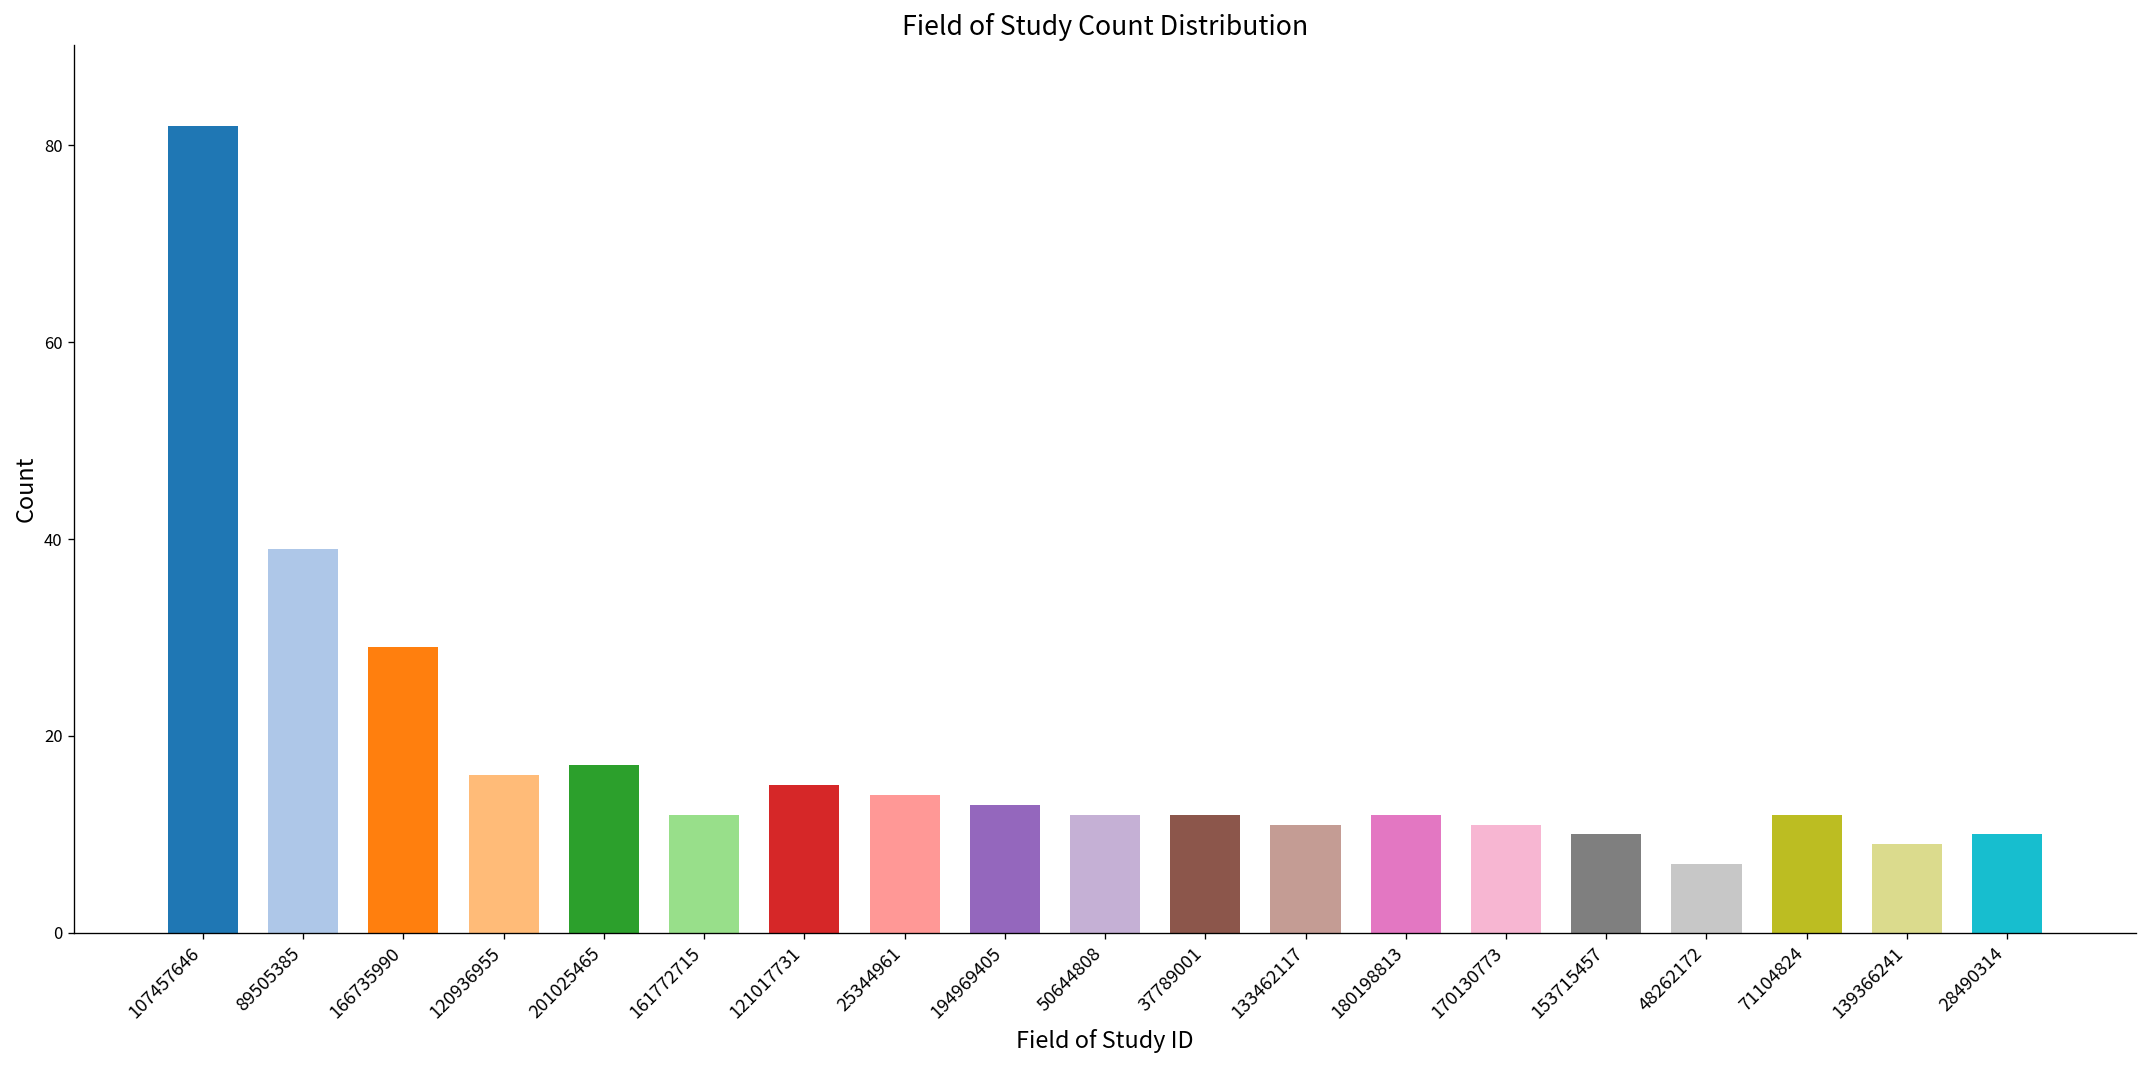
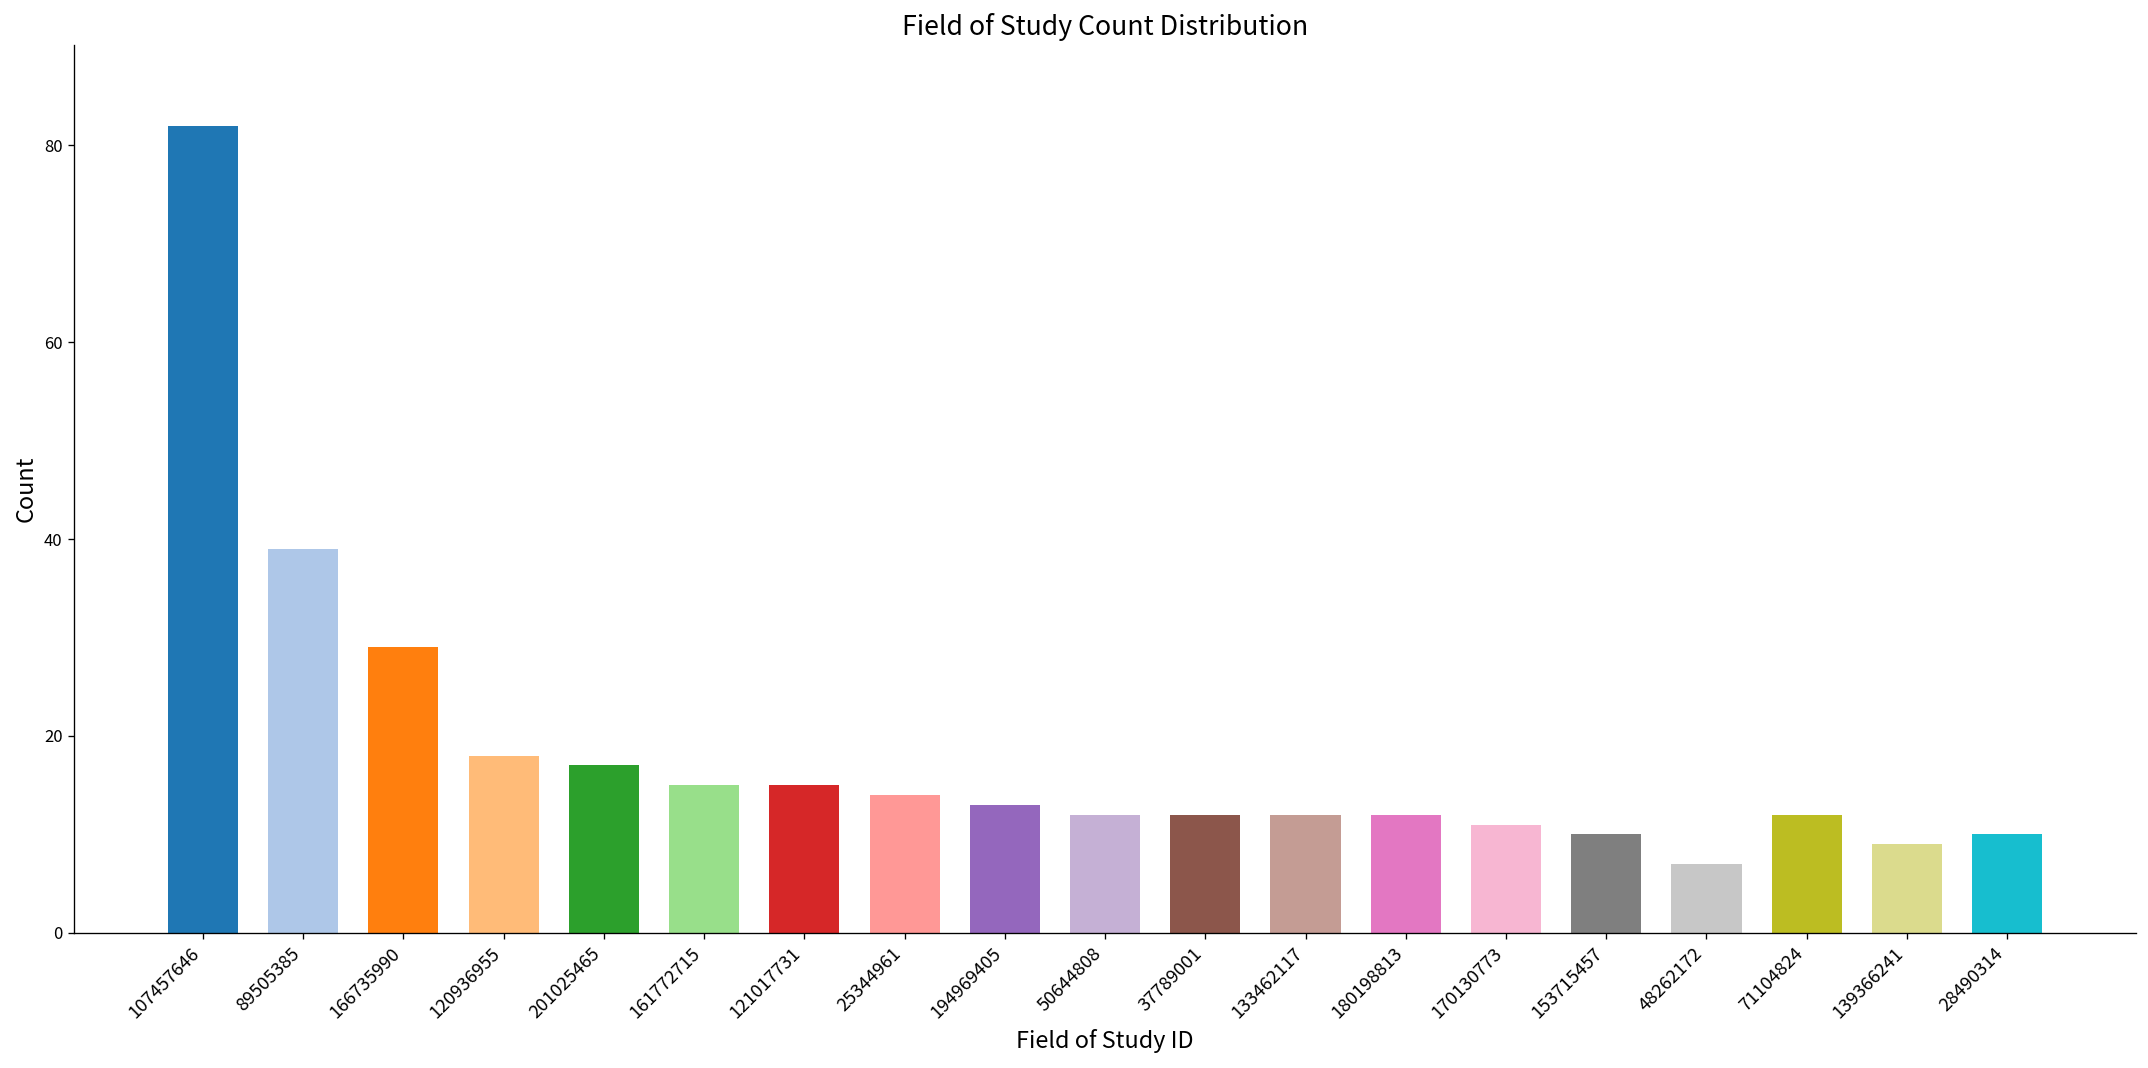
  {
    "107457646": 82,
    "89505385": 39,
    "166735990": 29,
-   "120936955": 16,
+   "120936955": 18,
    "201025465": 17,
-   "161772715": 12,
+   "161772715": 15,
    "121017731": 15,
    "25344961": 14,
    "194969405": 13,
    "50644808": 12,
    "37789001": 12,
-   "133462117": 11,
+   "133462117": 12,
    "180198813": 12,
    "170130773": 11,
    "153715457": 10,
    "48262172": 7,
    "71104824": 12,
    "139366241": 9,
    "28490314": 10
  }
